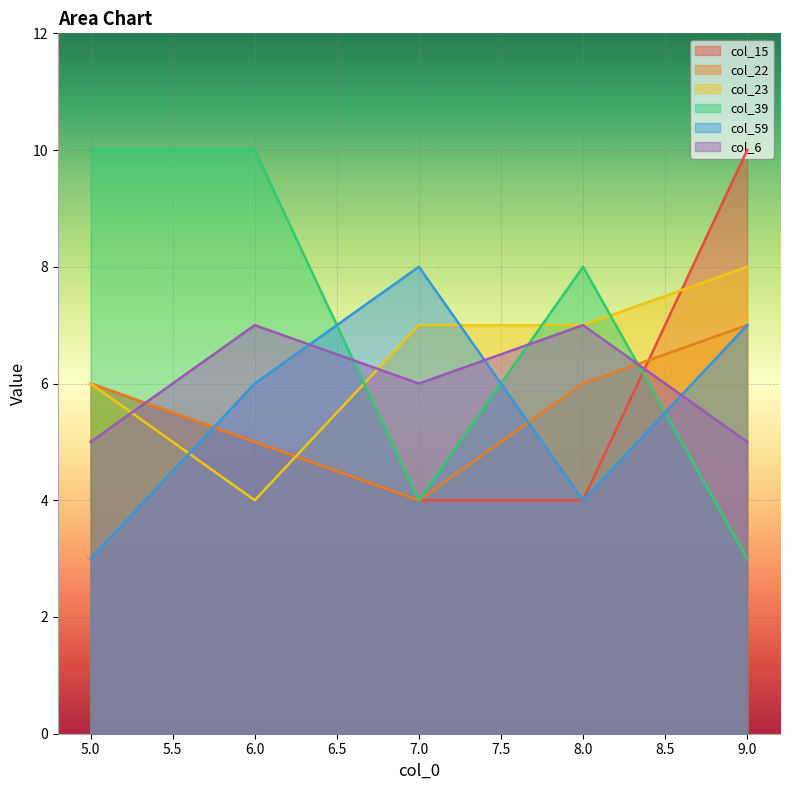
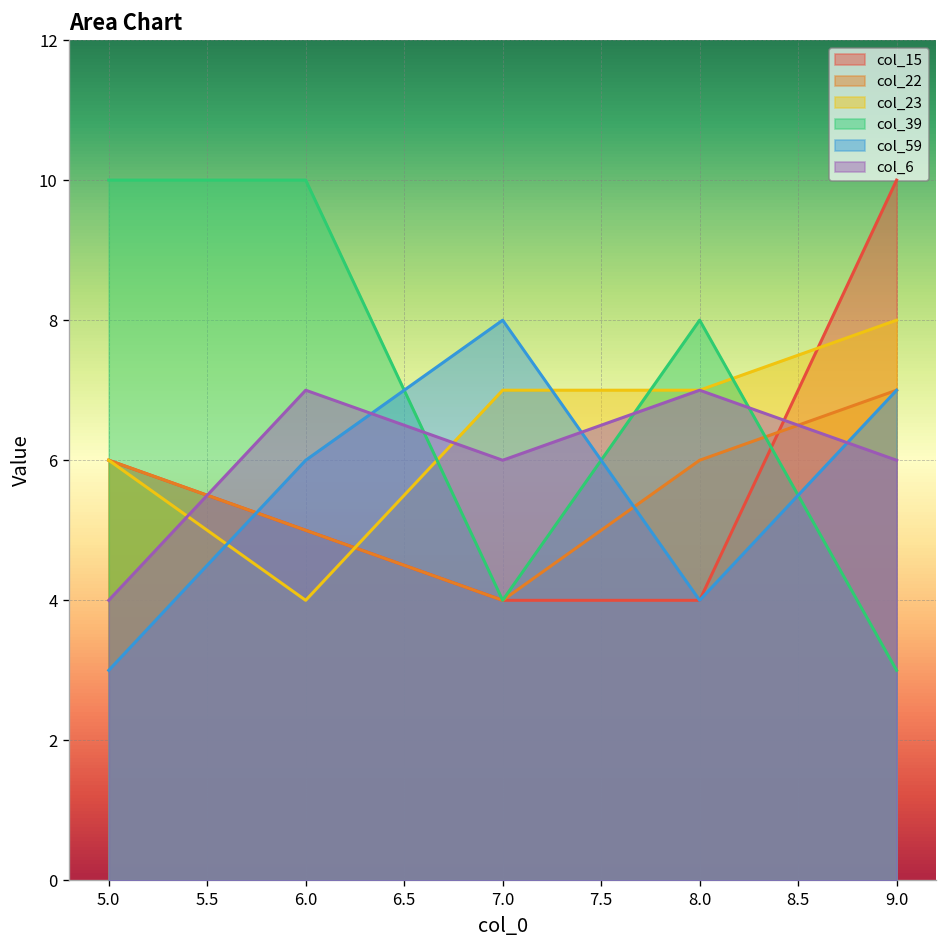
  {
    "col_39": {
      "5.0": 10,
      "6.0": 10,
      "8.0": 8,
      "9.0": 3
    },
    "col_59": {
      "5.0": 3,
      "6.0": 6,
      "7.0": 8
    },
    "col_6": {
-     "5.0": 5,
+     "5.0": 4,
      "6.0": 7,
      "7.0": 6,
-     "9.0": 5
+     "9.0": 6
    }
  }
